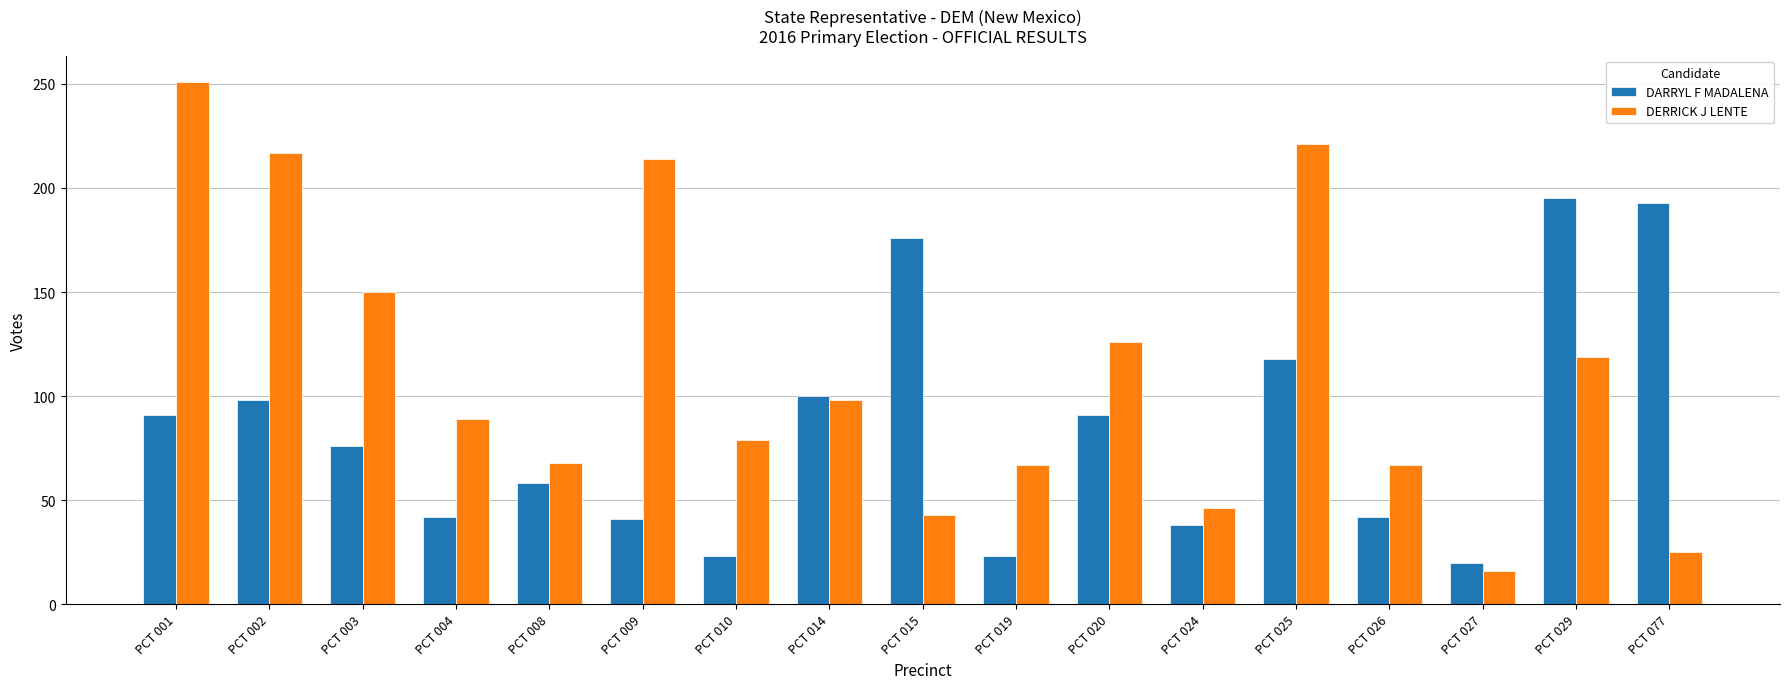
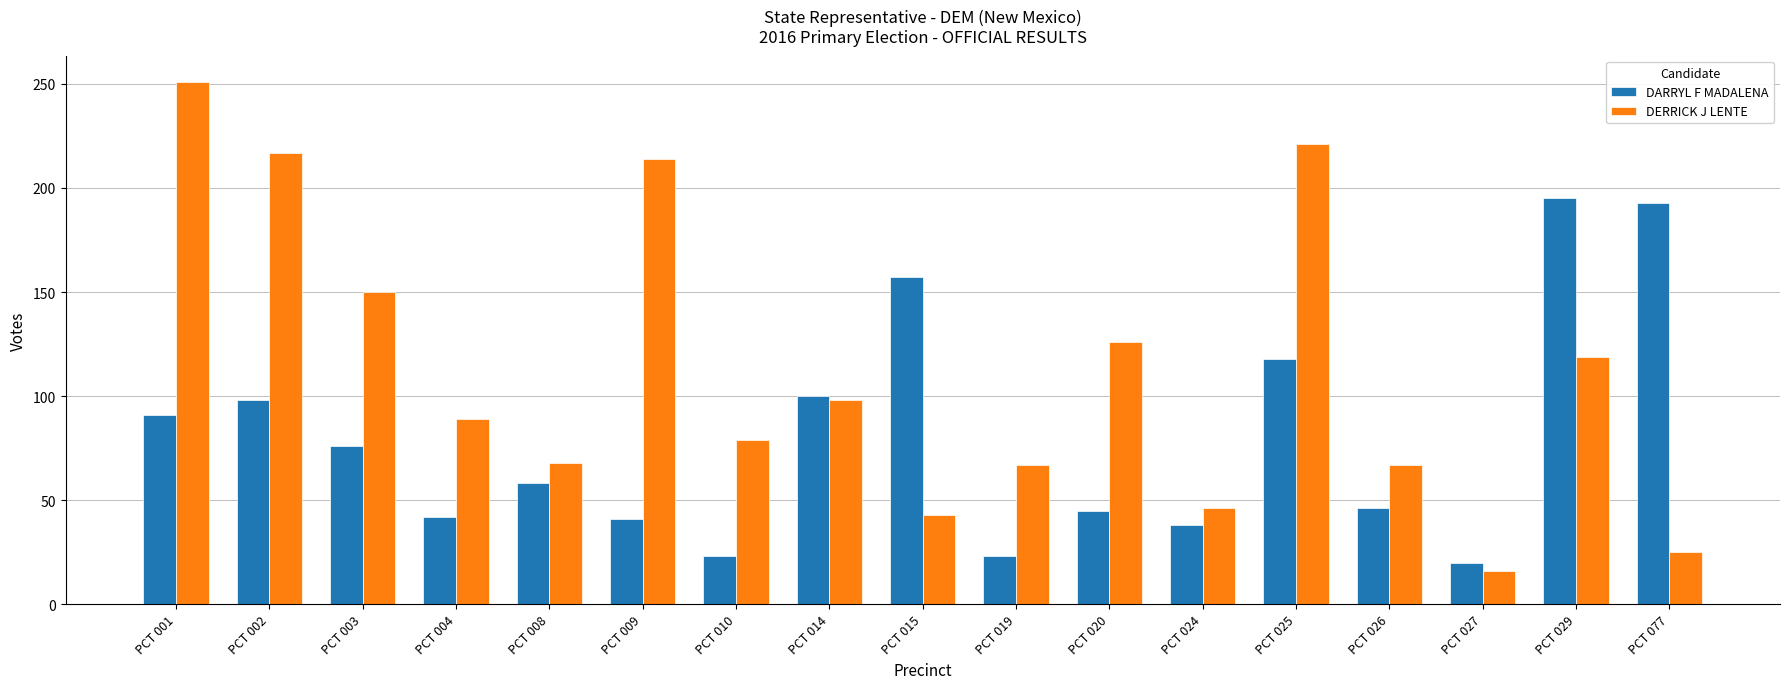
  {
    "DARRYL F MADALENA": {
      "PCT 001": 91,
      "PCT 002": 98,
      "PCT 003": 76,
      "PCT 004": 42,
      "PCT 008": 58,
      "PCT 009": 41,
      "PCT 010": 23,
      "PCT 014": 100,
-     "PCT 015": 176,
+     "PCT 015": 157,
      "PCT 019": 23,
-     "PCT 020": 91,
+     "PCT 020": 45,
      "PCT 024": 38,
      "PCT 025": 118,
-     "PCT 026": 42,
+     "PCT 026": 46,
      "PCT 027": 20,
      "PCT 029": 195,
      "PCT 077": 193
    },
    "DERRICK J LENTE": {
      "PCT 001": 251,
      "PCT 002": 217,
      "PCT 003": 150,
      "PCT 004": 89,
      "PCT 008": 68,
      "PCT 009": 214,
      "PCT 010": 79,
      "PCT 014": 98,
      "PCT 015": 43,
      "PCT 019": 67,
      "PCT 020": 126,
      "PCT 024": 46,
      "PCT 025": 221,
      "PCT 026": 67,
      "PCT 027": 16,
      "PCT 029": 119,
      "PCT 077": 25
    }
  }
